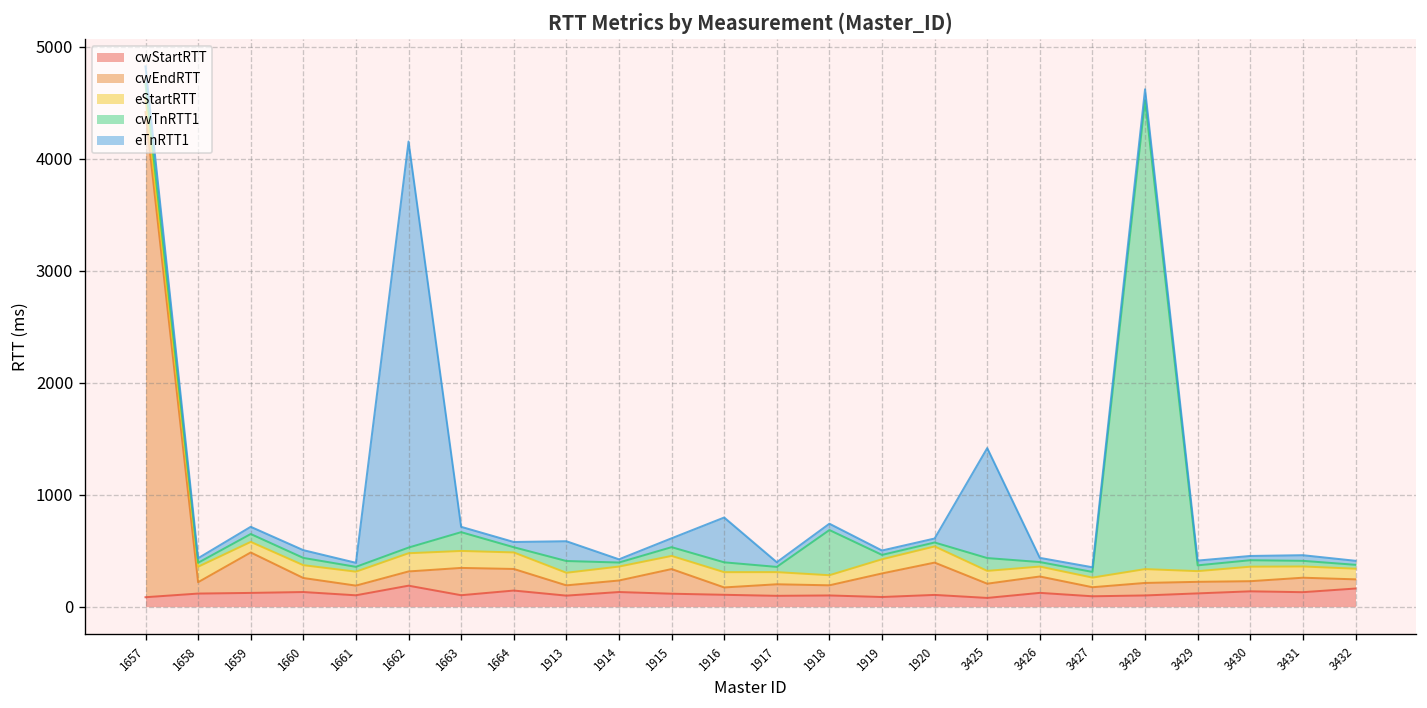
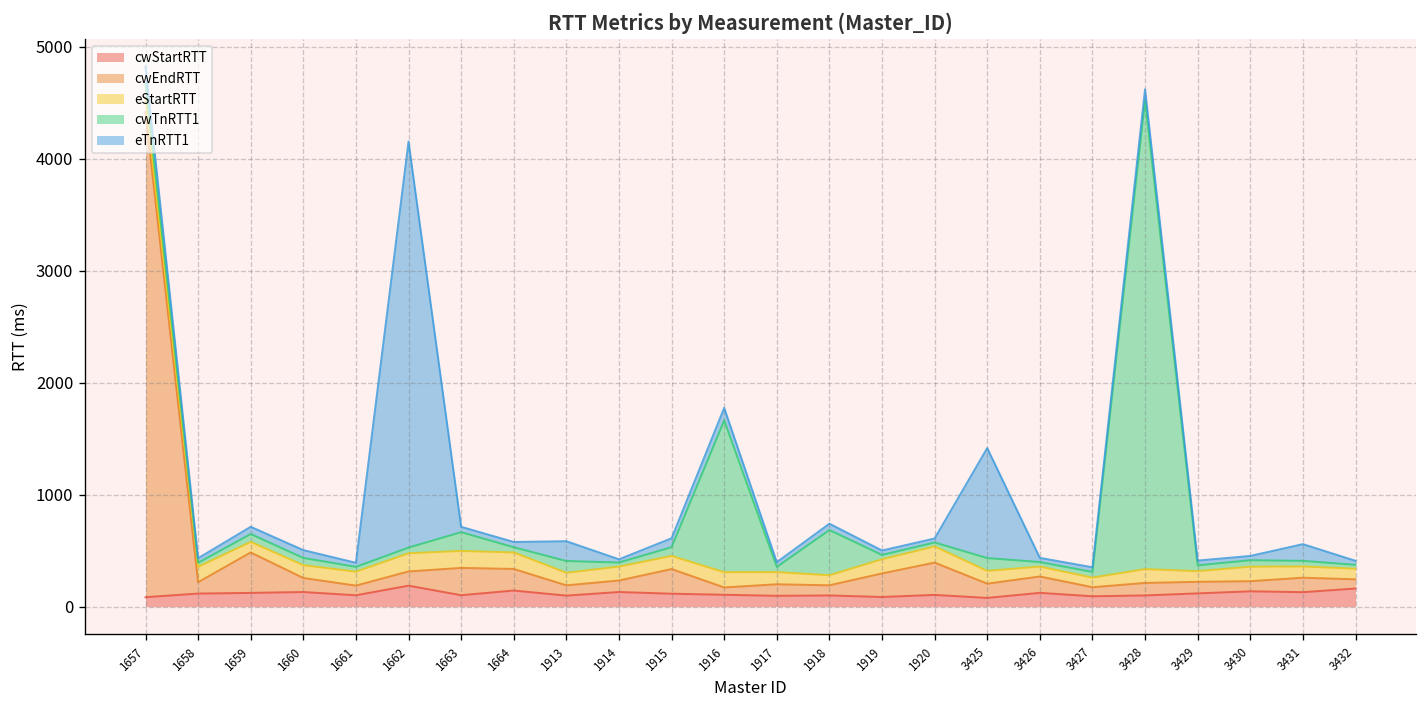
  {
    "cwTnRTT1": {
      "1658": 0,
      "1659": 100,
      "1660": 100,
      "1661": 0,
      "1662": 100,
      "1663": 200,
      "1664": 0,
      "1913": 100,
      "1914": 0,
      "1915": 100,
-     "1916": 100,
+     "1916": 1400,
      "1917": 0,
      "1918": 400,
      "1919": 0,
      "1920": 0,
      "3425": 100,
      "3426": 0,
      "3427": 100,
      "3428": 4200,
      "3429": 100,
      "3430": 100,
      "3431": 100,
      "3432": 0
    },
    "eTnRTT1": {
      "1658": 0,
      "1659": 100,
      "1660": 100,
      "1661": 0,
      "1662": 3600,
      "1663": 0,
      "1664": 0,
      "1913": 200,
      "1914": 0,
      "1915": 100,
-     "1916": 400,
+     "1916": 100,
      "1917": 0,
      "1918": 100,
      "1919": 0,
      "1920": 0,
      "3425": 1000,
      "3426": 0,
      "3427": 0,
      "3428": 100,
      "3429": 0,
      "3430": 0,
-     "3431": 50,
+     "3431": 150,
      "3432": 0
    }
  }
